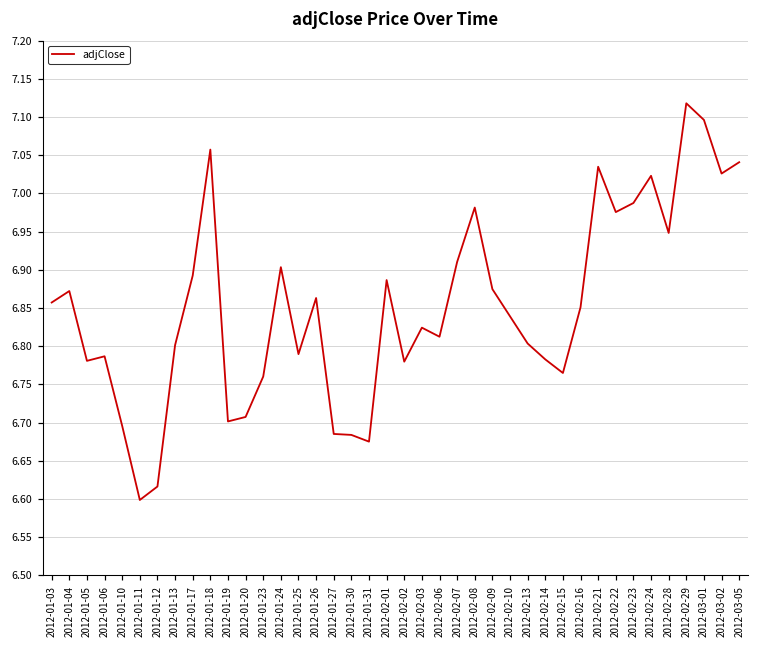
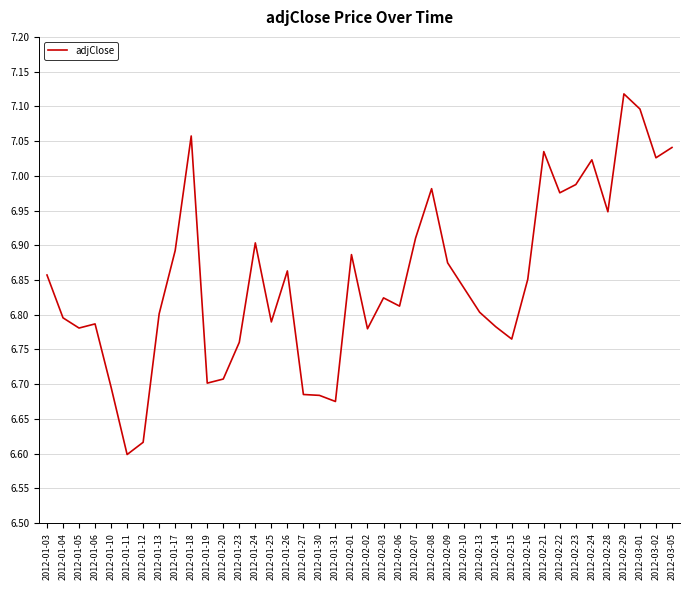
  {
    "2012-01-03": 6.86,
-   "2012-01-04": 6.87,
+   "2012-01-04": 6.80,
    "2012-01-05": 6.78,
    "2012-01-06": 6.79,
    "2012-01-10": 6.70,
    "2012-01-11": 6.60,
    "2012-01-12": 6.62,
    "2012-01-13": 6.80,
    "2012-01-17": 6.89,
    "2012-01-18": 7.06,
    "2012-01-19": 6.70,
    "2012-01-20": 6.71,
    "2012-01-23": 6.76,
    "2012-01-24": 6.90,
    "2012-01-25": 6.79,
    "2012-01-26": 6.86,
    "2012-01-27": 6.69,
    "2012-01-30": 6.68,
    "2012-01-31": 6.68,
    "2012-02-01": 6.89,
    "2012-02-02": 6.78,
    "2012-02-03": 6.82,
    "2012-02-06": 6.81,
    "2012-02-07": 6.91,
    "2012-02-08": 6.98,
    "2012-02-09": 6.87,
    "2012-02-10": 6.84,
    "2012-02-13": 6.80,
    "2012-02-14": 6.78,
    "2012-02-15": 6.76,
    "2012-02-16": 6.85,
    "2012-02-21": 7.03,
    "2012-02-22": 6.98,
    "2012-02-23": 6.99,
    "2012-02-24": 7.02,
    "2012-02-28": 6.95,
    "2012-02-29": 7.12,
    "2012-03-01": 7.10,
    "2012-03-02": 7.03,
    "2012-03-05": 7.04
  }
